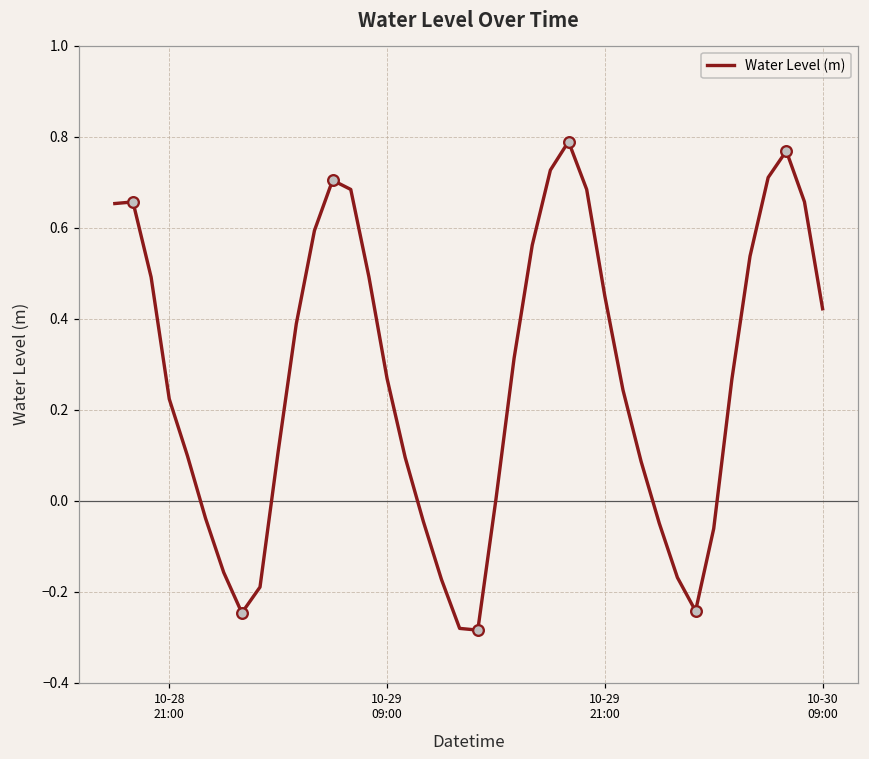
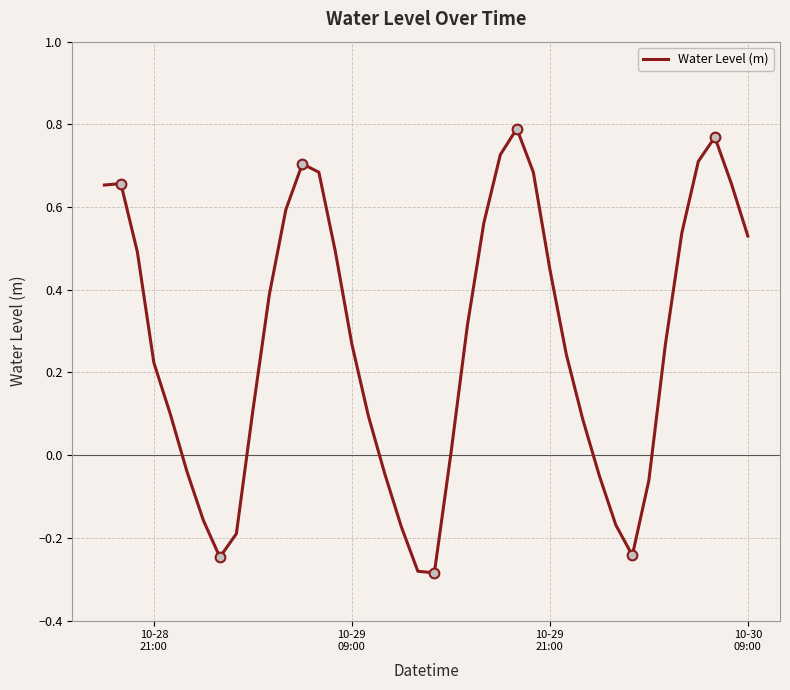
  {
    "Water Level (m)": {
      "10-28 21:00": 0.22,
      "10-29 09:00": 0.27,
      "10-29 21:00": 0.45,
-     "10-30 09:00": 0.42
+     "10-30 09:00": 0.53
    }
  }
